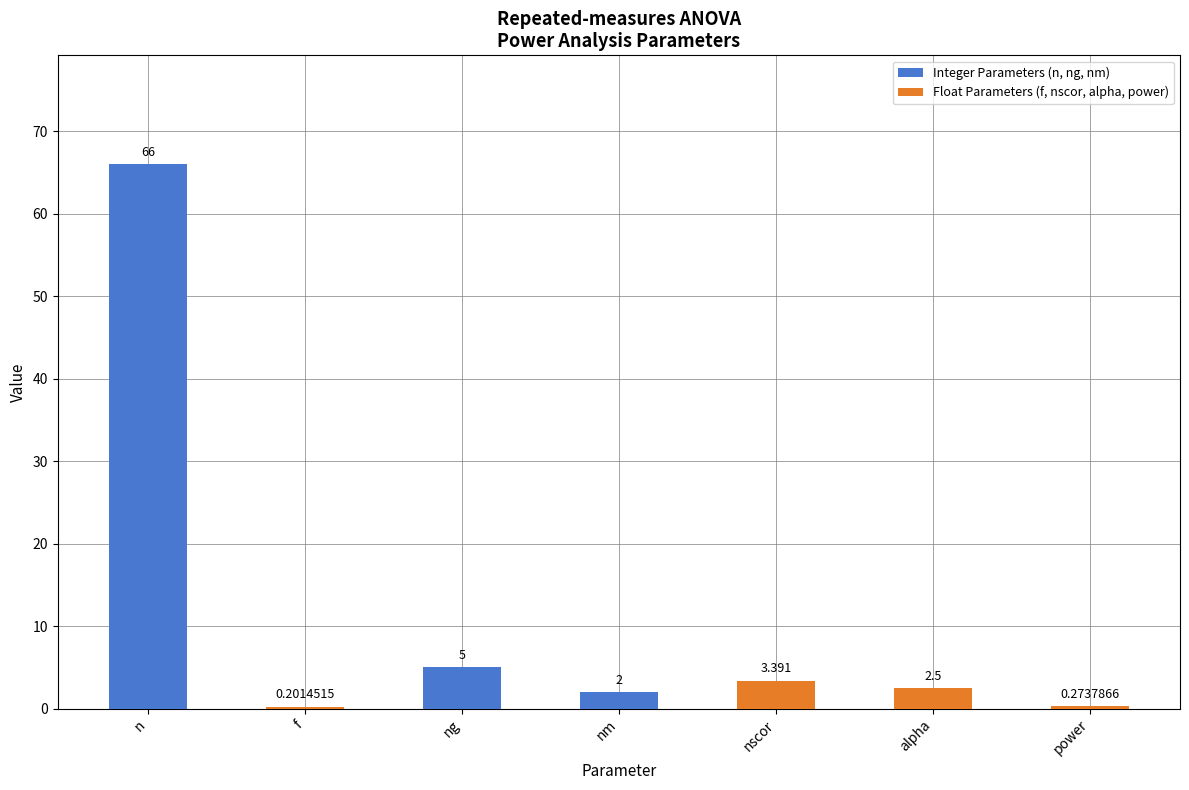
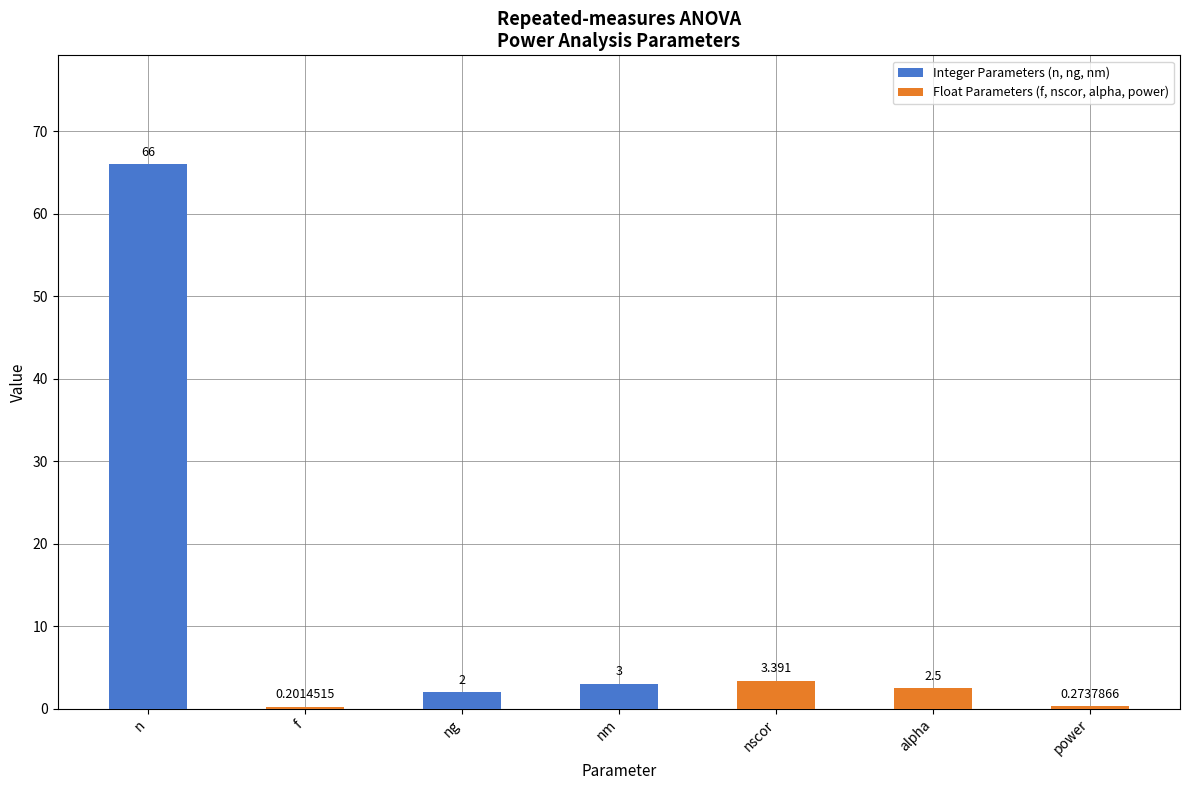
  {
    "Integer Parameters (n, ng, nm)": {
      "n": 66,
-     "ng": 5,
-     "nm": 2
+     "ng": 2,
+     "nm": 3
    },
    "Float Parameters (f, nscor, alpha, power)": {
      "f": 0.2014515,
      "nscor": 3.391,
      "alpha": 2.5,
      "power": 0.2737866
    }
  }
